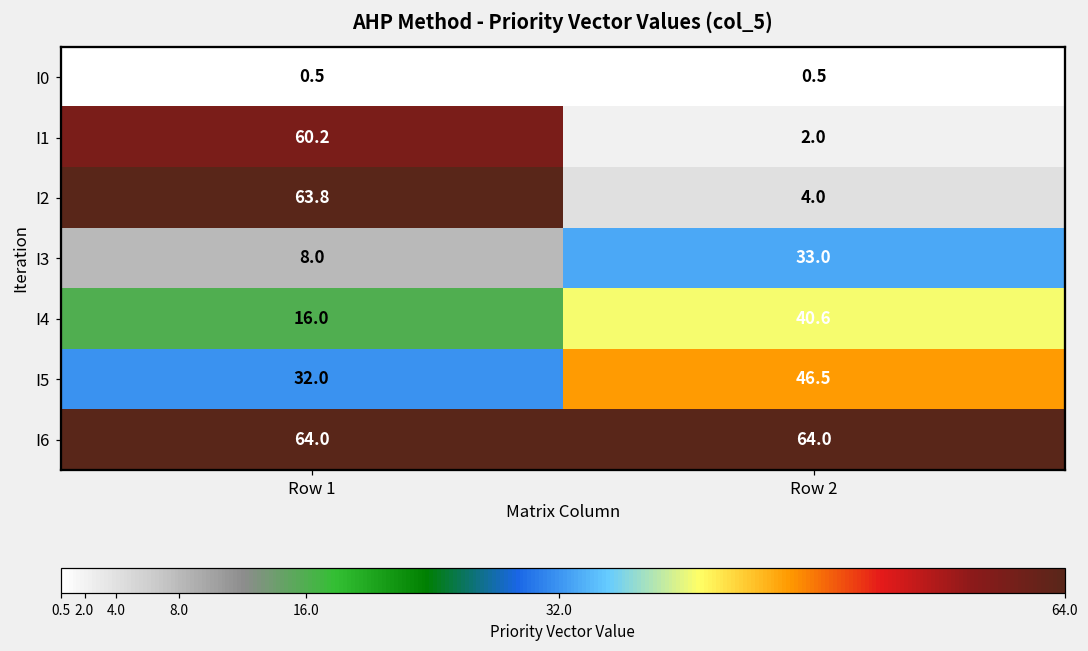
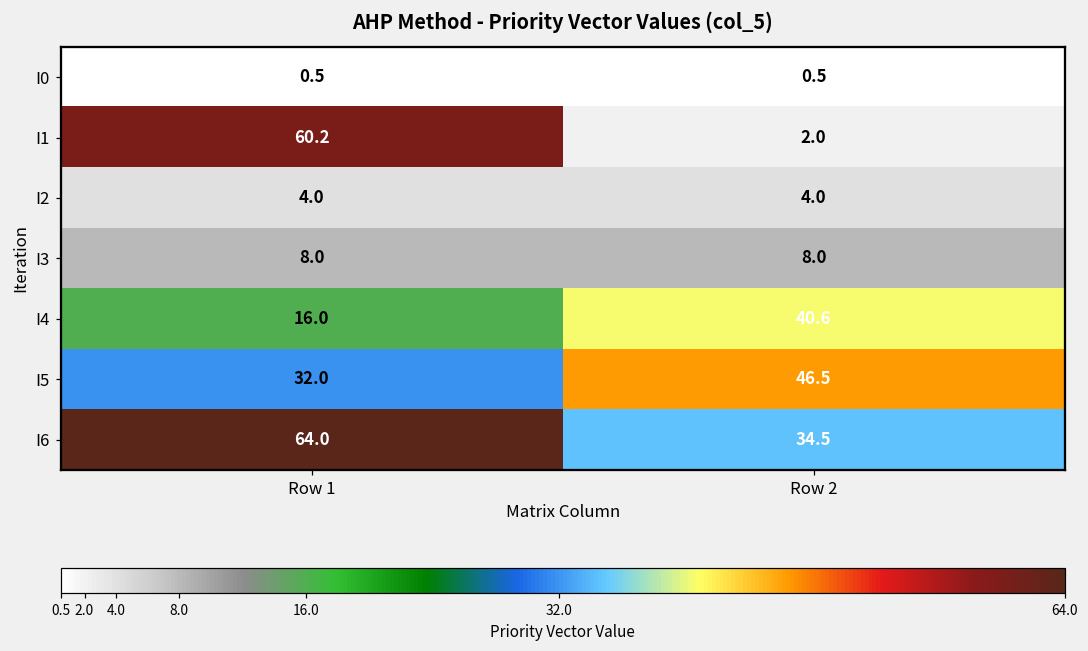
  {
    "I0": {
      "Row 1": 0.5,
      "Row 2": 0.5
    },
    "I1": {
      "Row 1": 60.2,
      "Row 2": 2.0
    },
    "I2": {
-     "Row 1": 63.8,
+     "Row 1": 4.0,
      "Row 2": 4.0
    },
    "I3": {
      "Row 1": 8.0,
-     "Row 2": 33.0
+     "Row 2": 8.0
    },
    "I4": {
      "Row 1": 16.0,
      "Row 2": 40.6
    },
    "I5": {
      "Row 1": 32.0,
      "Row 2": 46.5
    },
    "I6": {
      "Row 1": 64.0,
-     "Row 2": 64.0
+     "Row 2": 34.5
    }
  }
